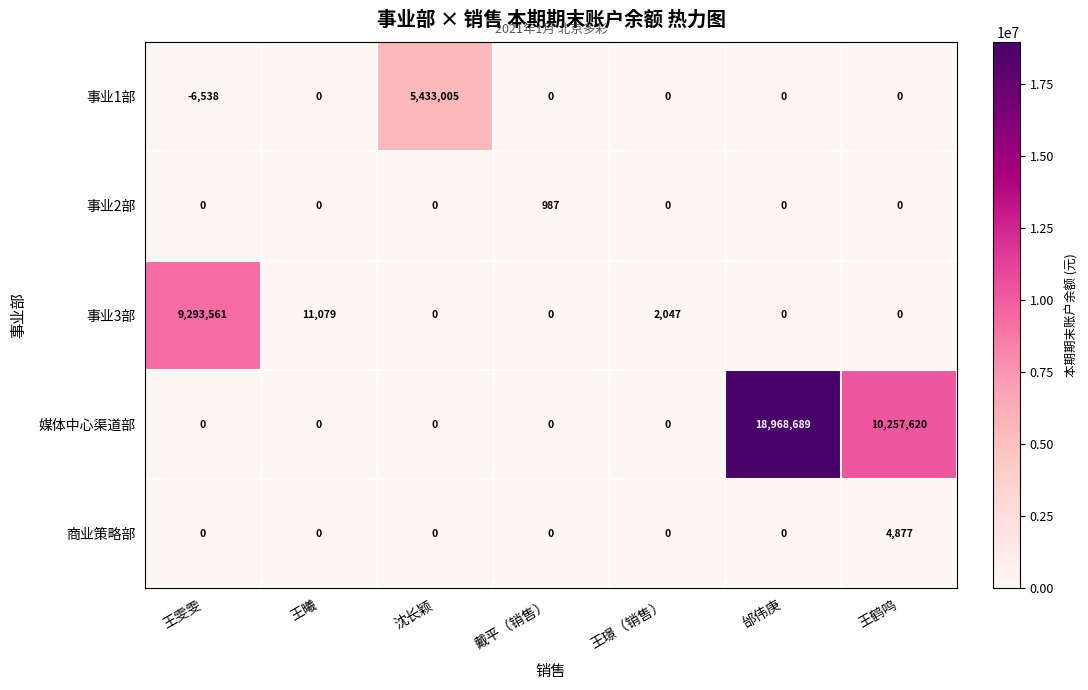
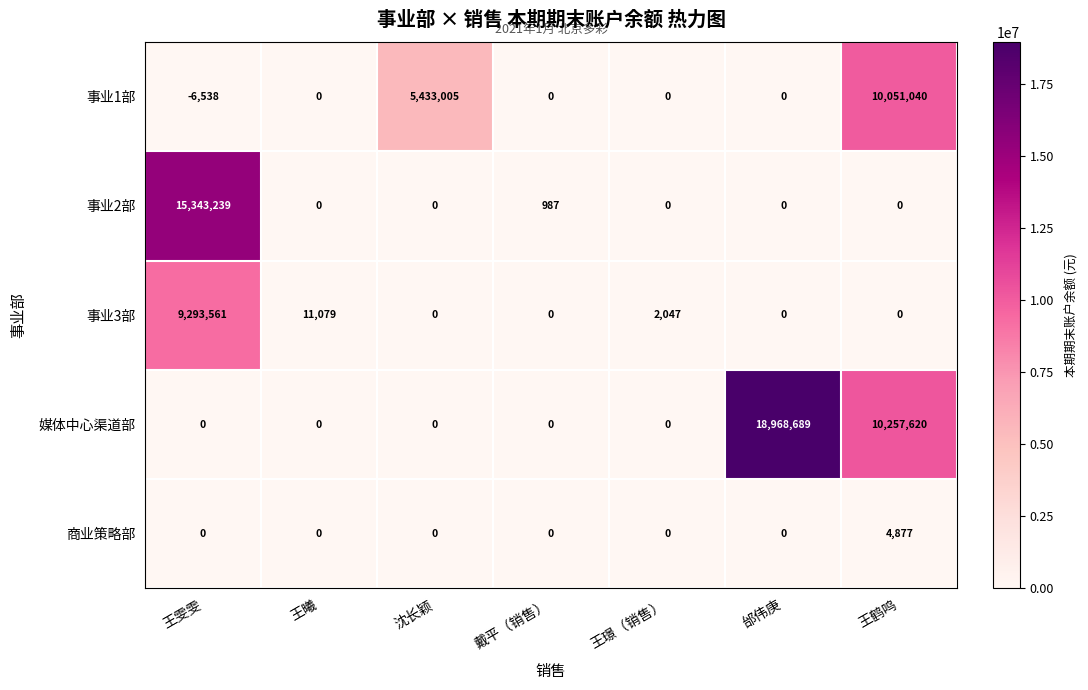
  {
    "事业1部": {
      "王雯雯": "-6,538",
      "王曦": "0",
      "沈长颖": "5,433,005",
      "戴平（销售）": "0",
      "王璟（销售）": "0",
      "邰伟庚": "0",
-     "王鹤鸣": "0"
+     "王鹤鸣": "10,051,040"
    },
    "事业2部": {
-     "王雯雯": "0",
+     "王雯雯": "15,343,239",
      "王曦": "0",
      "沈长颖": "0",
      "戴平（销售）": "987",
      "王璟（销售）": "0",
      "邰伟庚": "0",
      "王鹤鸣": "0"
    },
    "事业3部": {
      "王雯雯": "9,293,561",
      "王曦": "11,079",
      "沈长颖": "0",
      "戴平（销售）": "0",
      "王璟（销售）": "2,047",
      "邰伟庚": "0",
      "王鹤鸣": "0"
    },
    "媒体中心渠道部": {
      "王雯雯": "0",
      "王曦": "0",
      "沈长颖": "0",
      "戴平（销售）": "0",
      "王璟（销售）": "0",
      "邰伟庚": "18,968,689",
      "王鹤鸣": "10,257,620"
    },
    "商业策略部": {
      "王雯雯": "0",
      "王曦": "0",
      "沈长颖": "0",
      "戴平（销售）": "0",
      "王璟（销售）": "0",
      "邰伟庚": "0",
      "王鹤鸣": "4,877"
    }
  }
